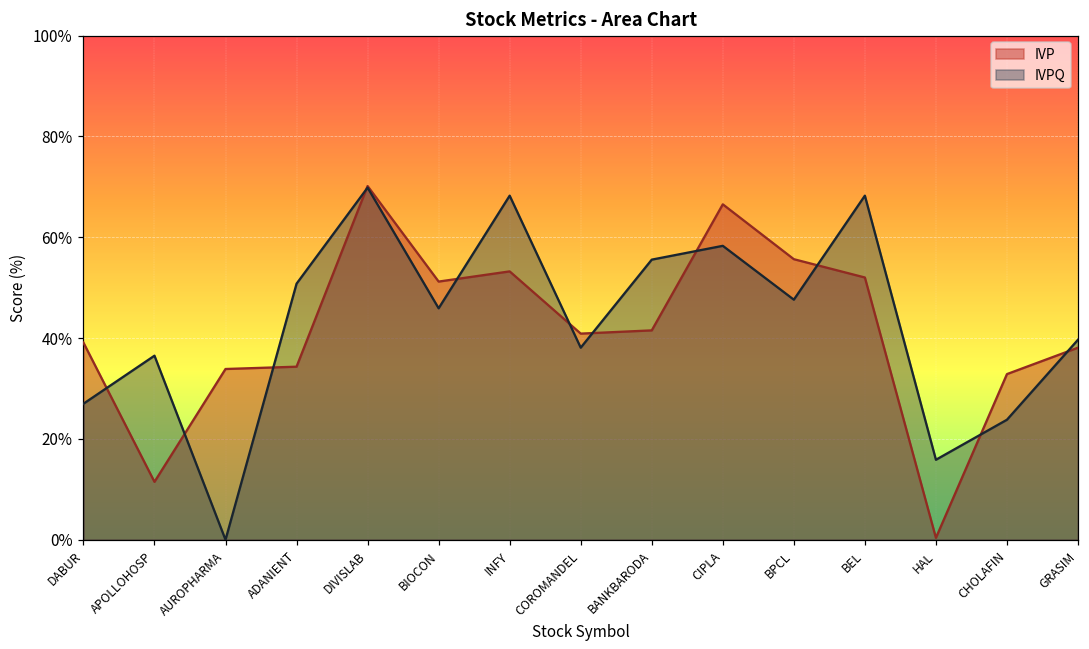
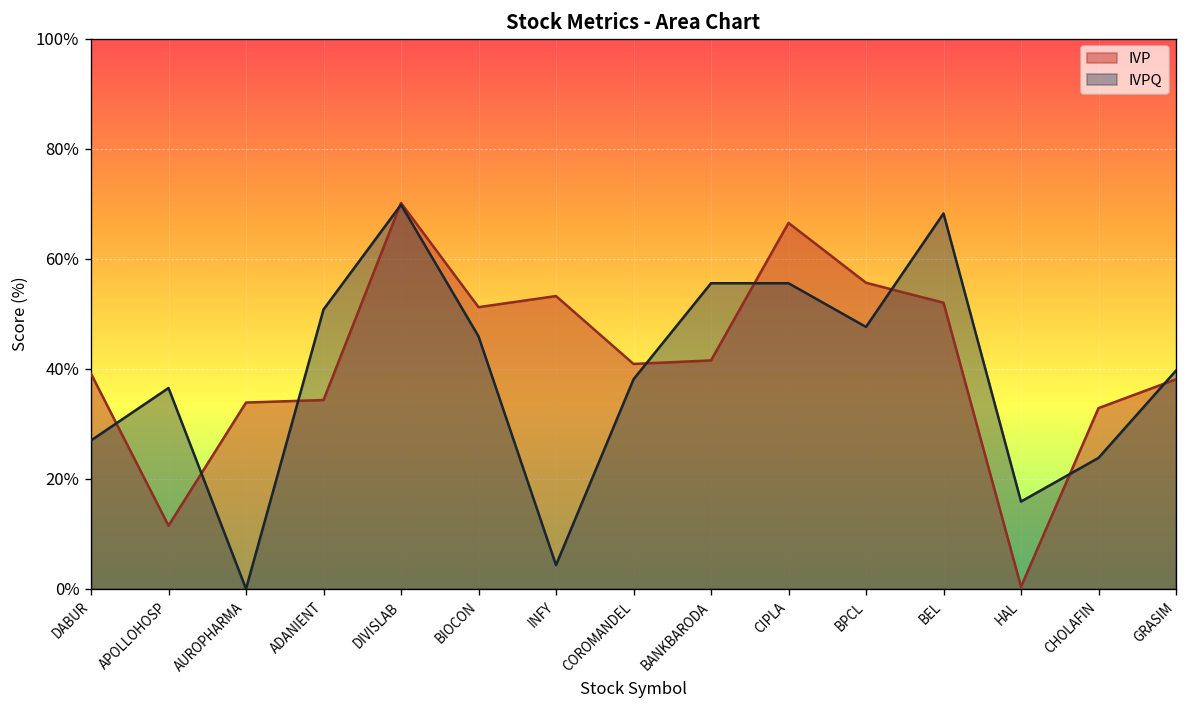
  {
    "IVP": {
      "DABUR": "39%",
      "APOLLOHOSP": "11%",
      "AUROPHARMA": "34%",
      "ADANIENT": "34%",
      "BIOCON": "51%",
      "INFY": "53%",
      "COROMANDEL": "41%",
      "BANKBARODA": "42%",
      "CIPLA": "67%",
      "BPCL": "56%",
      "BEL": "52%",
      "HAL": "0%",
      "CHOLAFIN": "33%",
      "GRASIM": "38%"
    },
    "IVPQ": {
      "DABUR": "27%",
      "APOLLOHOSP": "37%",
      "AUROPHARMA": "0%",
      "ADANIENT": "51%",
      "BIOCON": "46%",
-     "INFY": "68%",
+     "INFY": "4%",
      "COROMANDEL": "38%",
      "BANKBARODA": "56%",
-     "CIPLA": "58%",
+     "CIPLA": "56%",
      "BPCL": "48%",
      "BEL": "68%",
      "HAL": "16%",
      "CHOLAFIN": "24%",
      "GRASIM": "40%"
    }
  }
